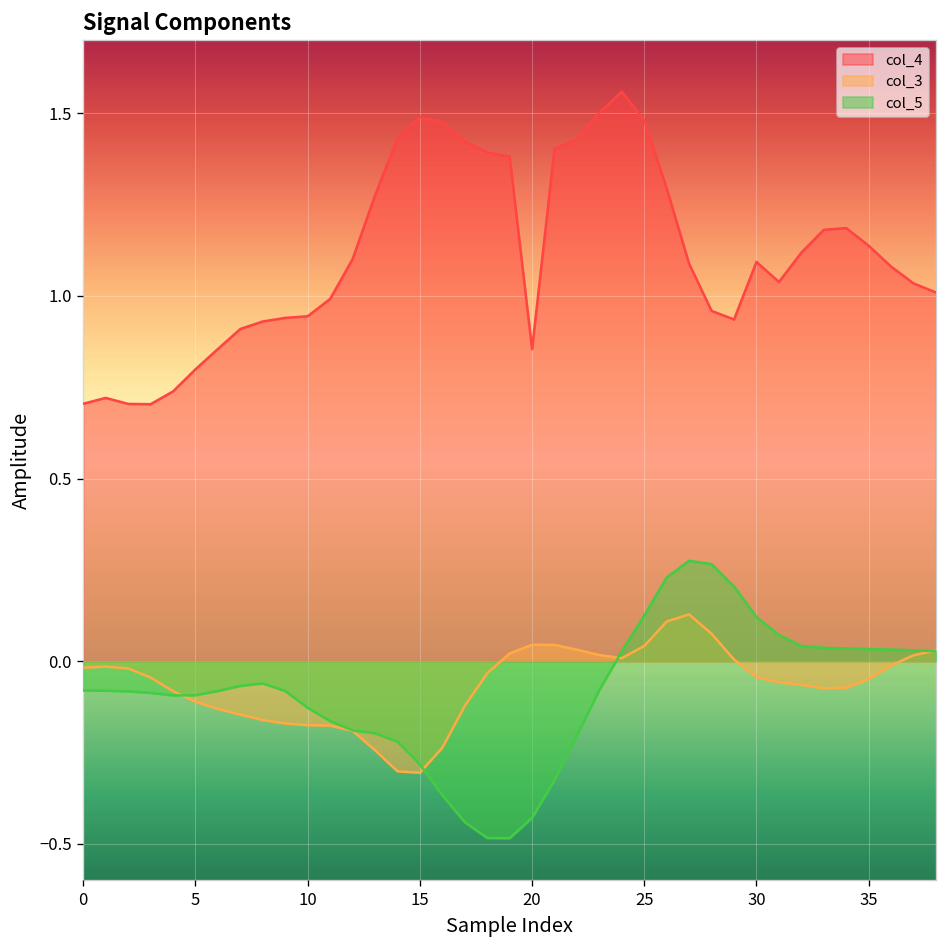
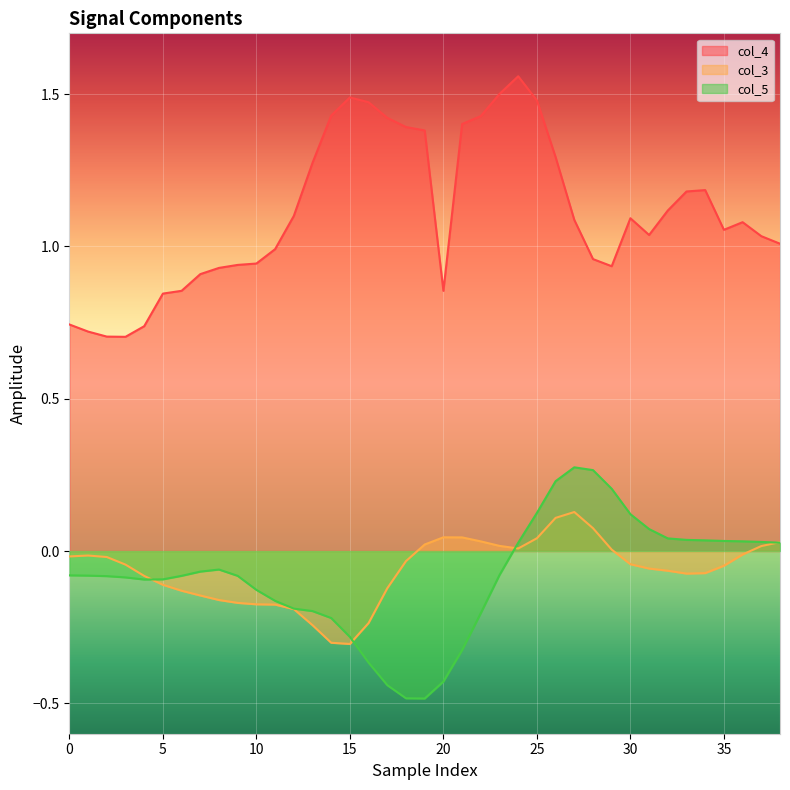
  {
    "col_4": {
-     "0": 0.70,
-     "5": 0.80,
+     "0": 0.74,
+     "5": 0.85,
      "10": 0.94,
      "15": 1.49,
      "20": 0.85,
      "25": 1.48,
      "30": 1.09,
-     "35": 1.14
+     "35": 1.05
    }
  }
